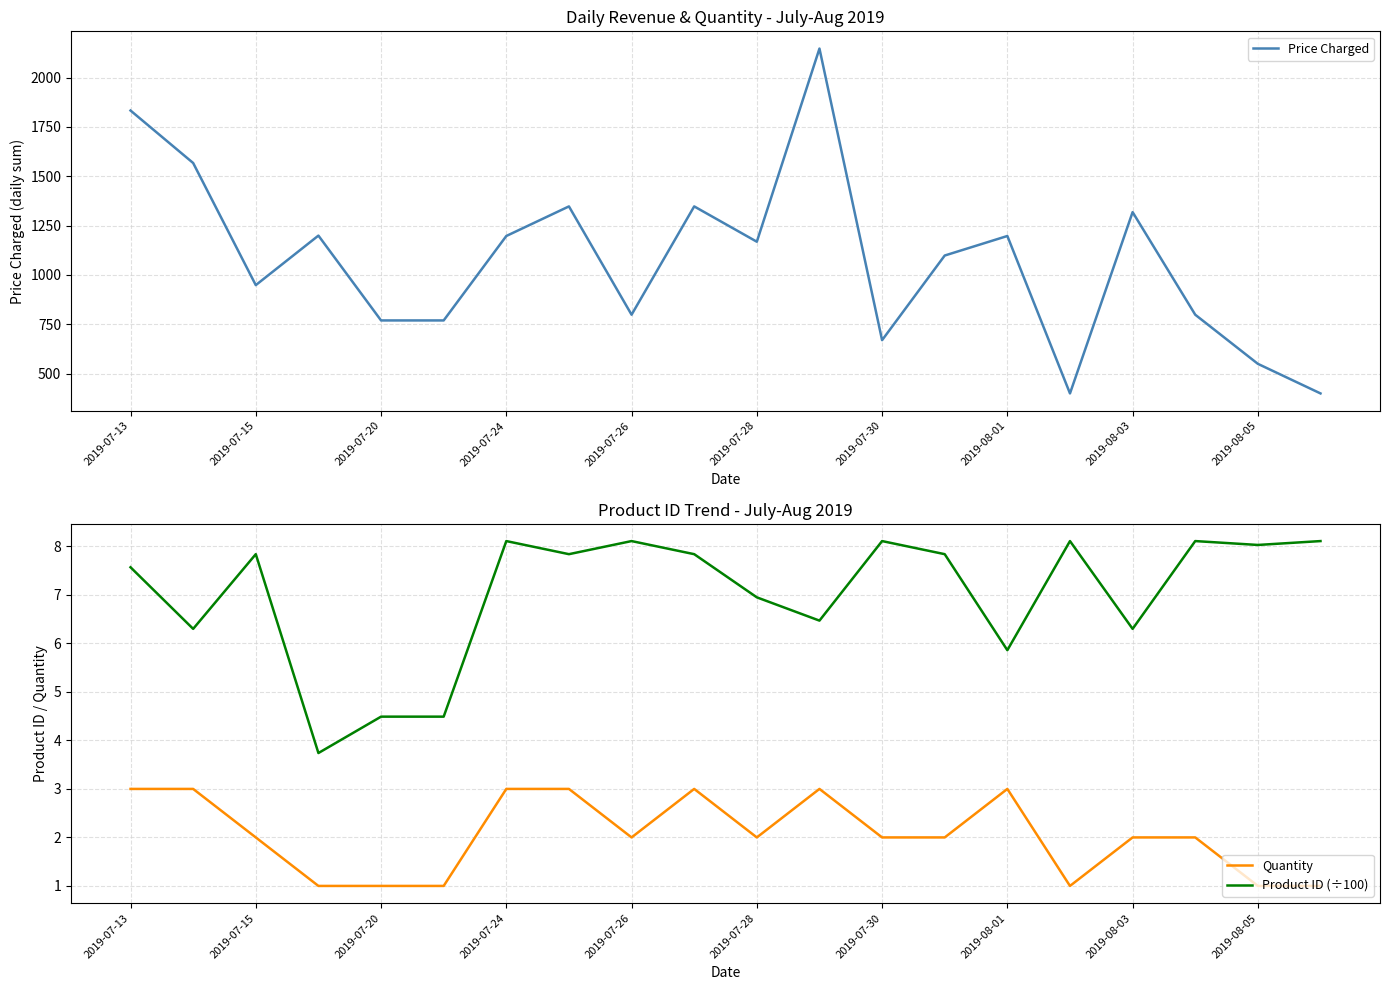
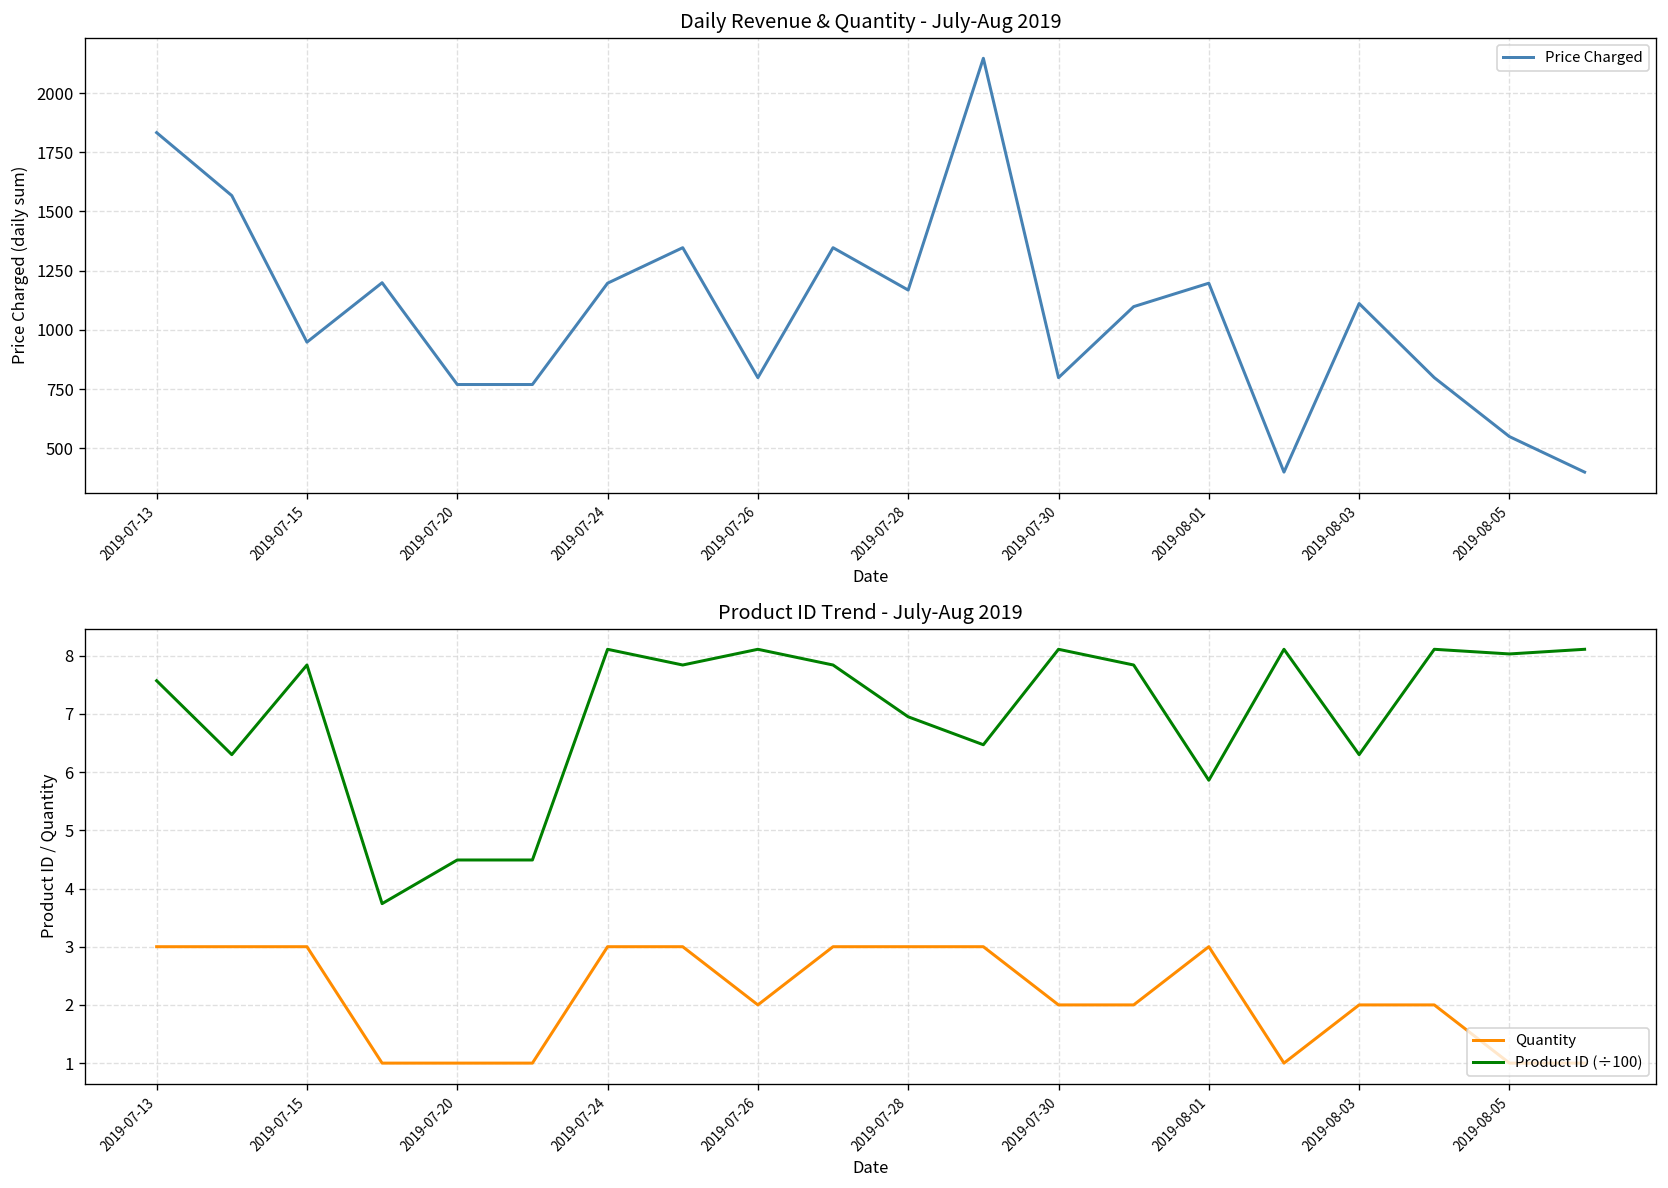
  {
    "Daily Revenue & Quantity - July-Aug 2019": {
      "2019-07-13": 1830,
      "2019-07-15": 950,
      "2019-07-20": 770,
      "2019-07-24": 1200,
      "2019-07-26": 800,
      "2019-07-28": 1170,
-     "2019-07-30": 670,
+     "2019-07-30": 800,
      "2019-08-01": 1200,
-     "2019-08-03": 1320,
+     "2019-08-03": 1110,
      "2019-08-05": 550
    },
    "Product ID Trend - July-Aug 2019": {
      "Quantity": {
        "2019-07-13": 3,
-       "2019-07-15": 2,
+       "2019-07-15": 3,
        "2019-07-20": 1,
        "2019-07-24": 3,
        "2019-07-26": 2,
-       "2019-07-28": 2,
+       "2019-07-28": 3,
        "2019-07-30": 2,
        "2019-08-01": 3,
        "2019-08-03": 2
      },
      "Product ID (÷100)": {
        "2019-07-13": 7.6,
        "2019-07-15": 7.8,
        "2019-07-20": 4.5,
        "2019-07-24": 8.1,
        "2019-07-26": 8.1,
        "2019-07-28": 7,
        "2019-07-30": 8.1,
        "2019-08-01": 5.9,
        "2019-08-03": 6.3,
        "2019-08-05": 8
      }
    }
  }
